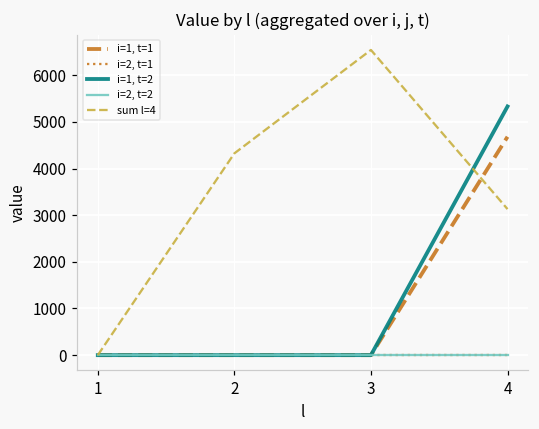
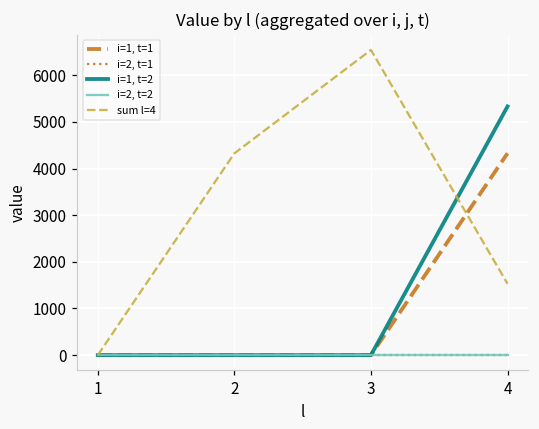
  {
    "i=1, t=1": {
-     "4": 4700
+     "4": 4300
    },
    "i=2, t=2": {
      "4": 0
    },
    "i=1, t=2": {
      "4": 5300
    },
    "sum l=4": {
      "2": 4300,
      "3": 6500,
-     "4": 3100
+     "4": 1500
    }
  }
